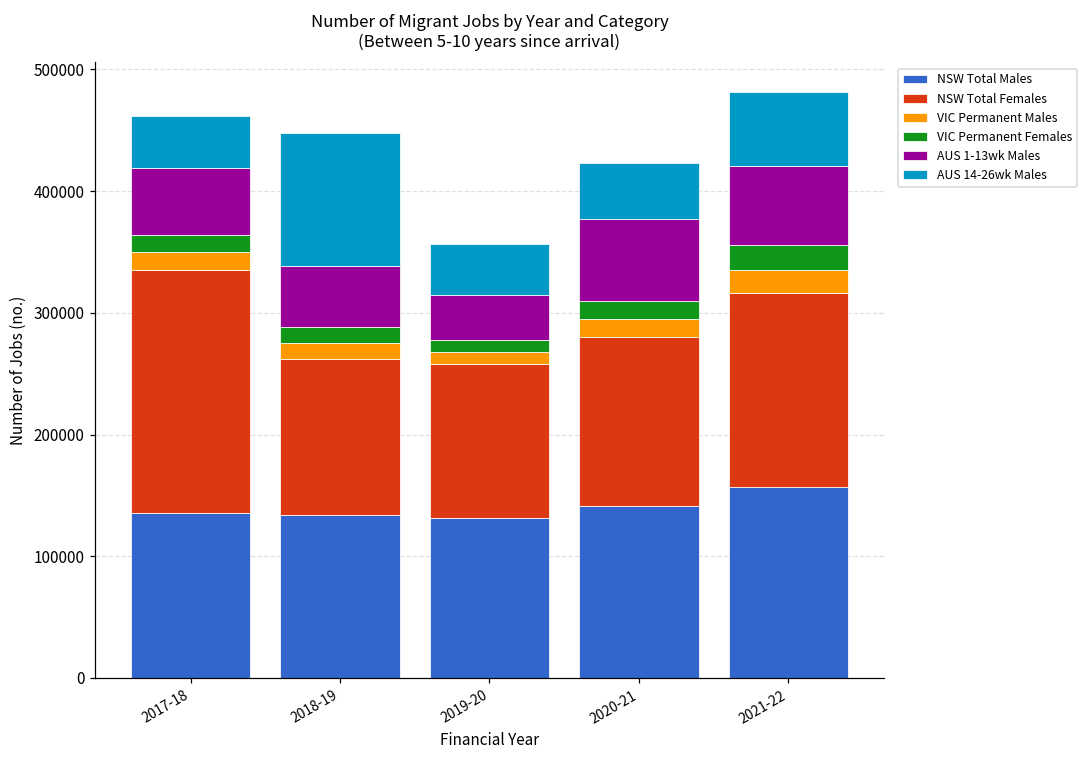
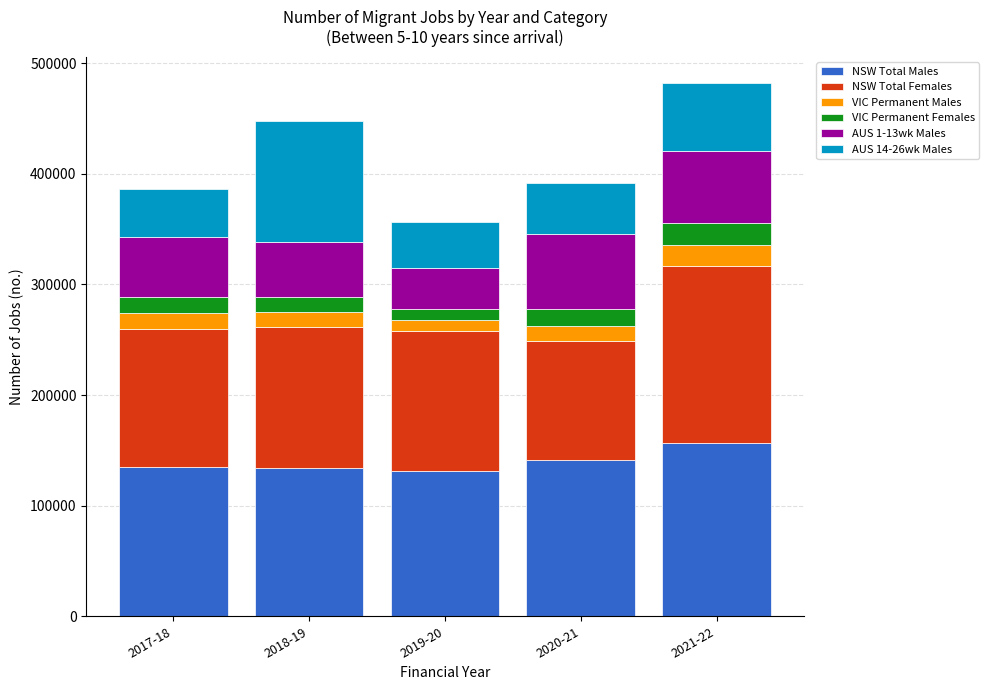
  {
    "NSW Total Males": {
      "2017-18": 135000,
      "2018-19": 134000,
      "2019-20": 132000,
      "2020-21": 141000,
      "2021-22": 157000
    },
    "NSW Total Females": {
-     "2017-18": 200000,
+     "2017-18": 124000,
      "2018-19": 128000,
      "2019-20": 126000,
-     "2020-21": 139000,
+     "2020-21": 107000,
      "2021-22": 159000
    },
    "VIC Permanent Males": {
      "2017-18": 15000,
      "2018-19": 13000,
      "2019-20": 10000,
      "2020-21": 14000,
      "2021-22": 19000
    },
    "VIC Permanent Females": {
      "2017-18": 14000,
      "2018-19": 14000,
      "2019-20": 10000,
      "2020-21": 15000,
      "2021-22": 20000
    },
    "AUS 1-13wk Males": {
      "2017-18": 55000,
      "2018-19": 50000,
      "2019-20": 37000,
      "2020-21": 67000,
      "2021-22": 65000
    },
    "AUS 14-26wk Males": {
      "2017-18": 43000,
      "2018-19": 109000,
      "2019-20": 41000,
      "2020-21": 46000,
      "2021-22": 61000
    }
  }
